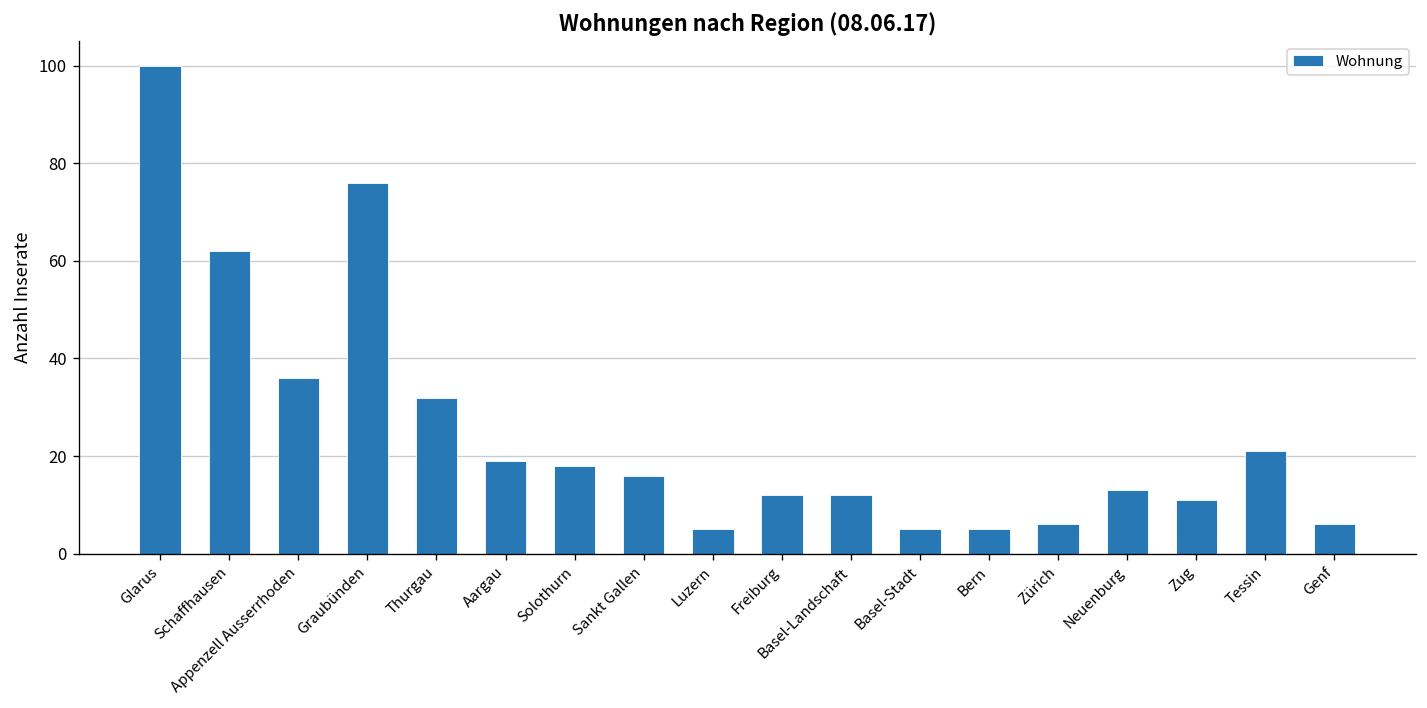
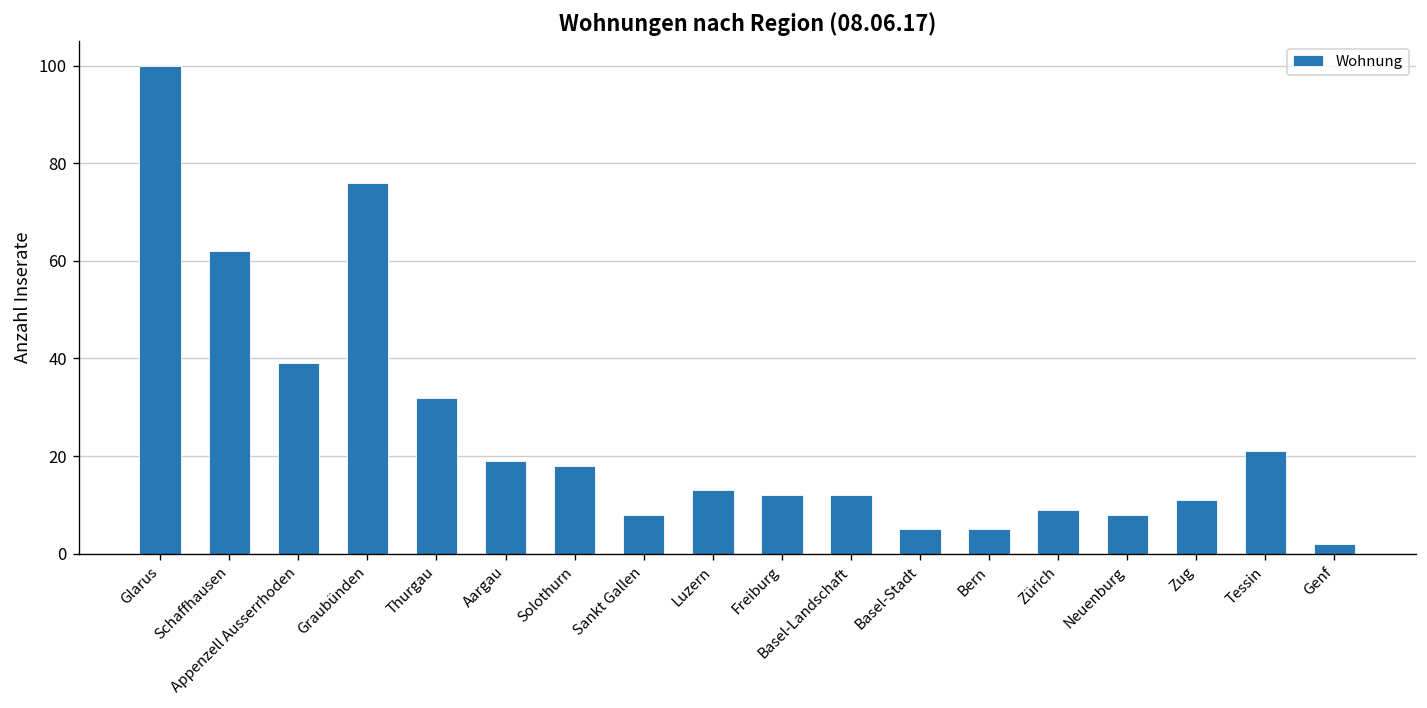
  {
    "Glarus": 100,
    "Schaffhausen": 62,
-   "Appenzell Ausserrhoden": 36,
+   "Appenzell Ausserrhoden": 39,
    "Graubünden": 76,
    "Thurgau": 32,
    "Aargau": 19,
    "Solothurn": 18,
-   "Sankt Gallen": 16,
-   "Luzern": 5,
+   "Sankt Gallen": 8,
+   "Luzern": 13,
    "Freiburg": 12,
    "Basel-Landschaft": 12,
    "Basel-Stadt": 5,
    "Bern": 5,
-   "Zürich": 6,
-   "Neuenburg": 13,
+   "Zürich": 9,
+   "Neuenburg": 8,
    "Zug": 11,
    "Tessin": 21,
-   "Genf": 6
+   "Genf": 2
  }
